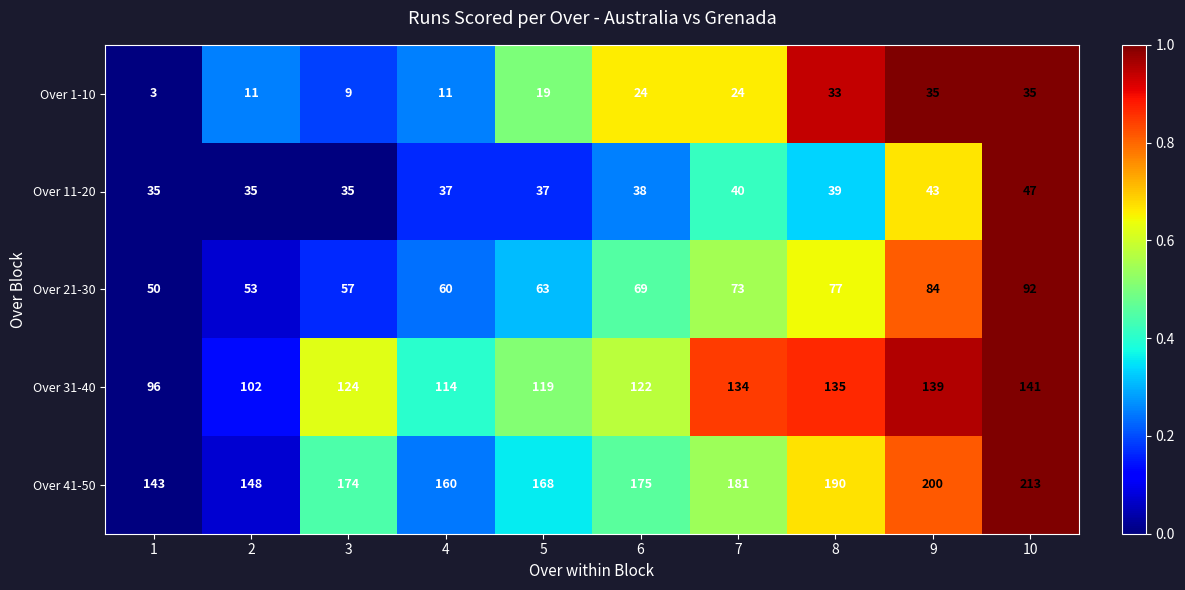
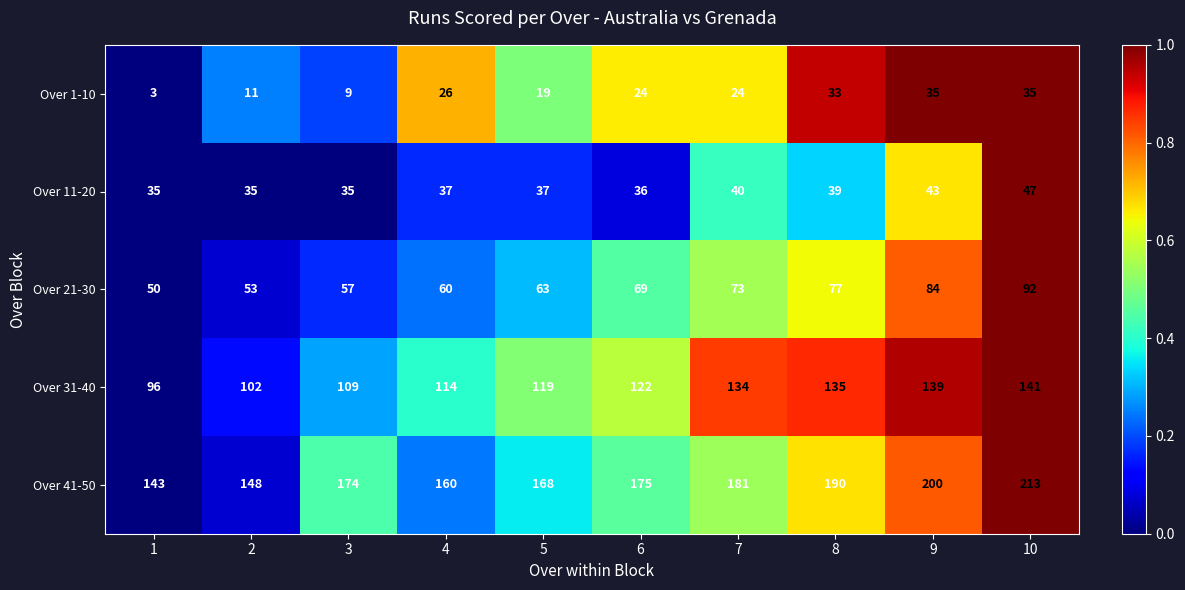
  {
    "Over 1-10": {
      "1": 3,
      "2": 11,
      "3": 9,
-     "4": 11,
+     "4": 26,
      "5": 19,
      "6": 24,
      "7": 24,
      "8": 33,
      "9": 35,
      "10": 35
    },
    "Over 11-20": {
      "1": 35,
      "2": 35,
      "3": 35,
      "4": 37,
      "5": 37,
-     "6": 38,
+     "6": 36,
      "7": 40,
      "8": 39,
      "9": 43,
      "10": 47
    },
    "Over 21-30": {
      "1": 50,
      "2": 53,
      "3": 57,
      "4": 60,
      "5": 63,
      "6": 69,
      "7": 73,
      "8": 77,
      "9": 84,
      "10": 92
    },
    "Over 31-40": {
      "1": 96,
      "2": 102,
-     "3": 124,
+     "3": 109,
      "4": 114,
      "5": 119,
      "6": 122,
      "7": 134,
      "8": 135,
      "9": 139,
      "10": 141
    },
    "Over 41-50": {
      "1": 143,
      "2": 148,
      "3": 174,
      "4": 160,
      "5": 168,
      "6": 175,
      "7": 181,
      "8": 190,
      "9": 200,
      "10": 213
    }
  }
